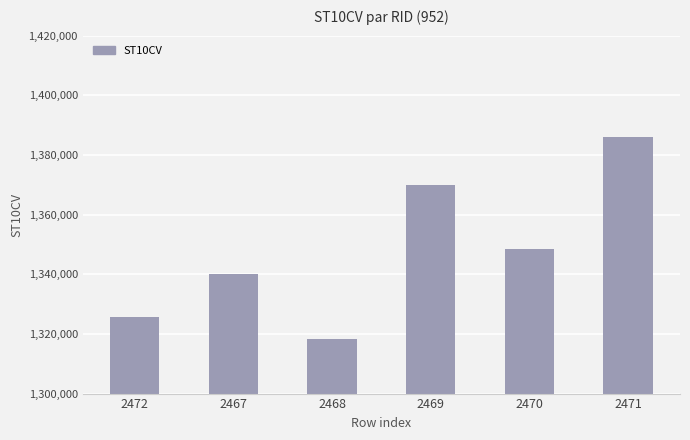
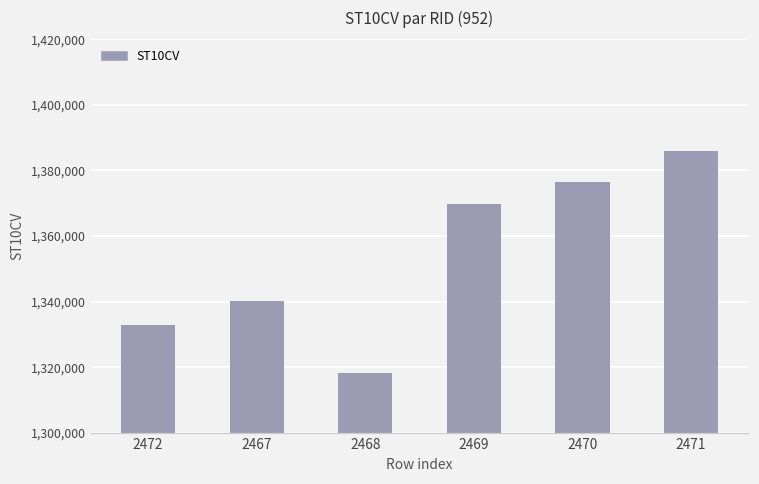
  {
-   "2472": "1,326,000",
+   "2472": "1,333,000",
    "2467": "1,340,000",
    "2468": "1,318,000",
    "2469": "1,370,000",
-   "2470": "1,348,000",
+   "2470": "1,376,000",
    "2471": "1,386,000"
  }
